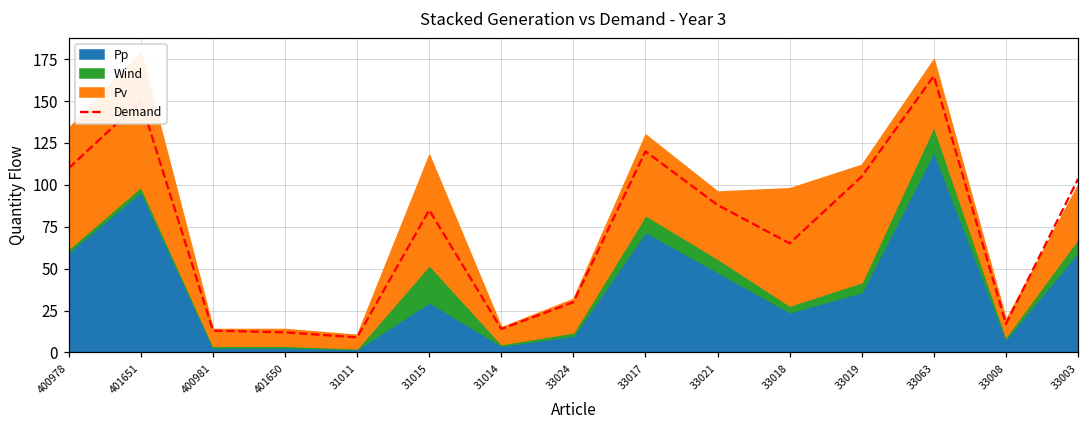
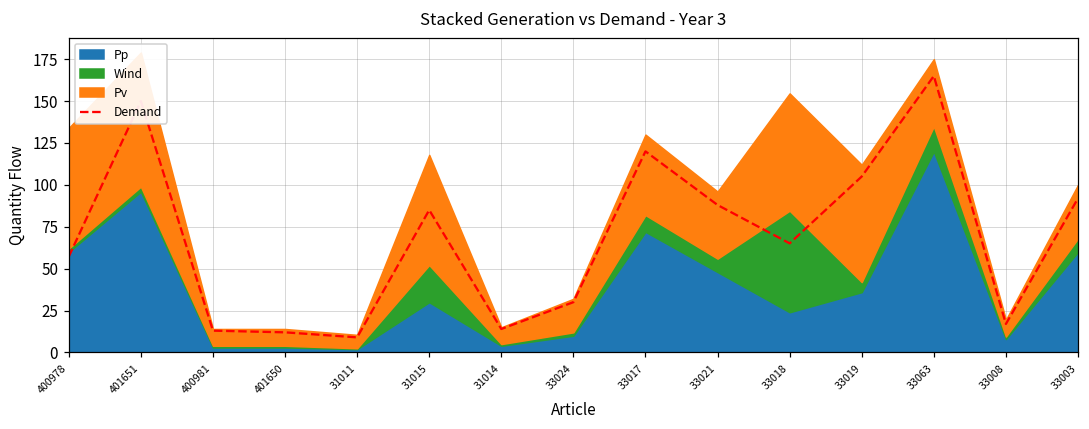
  {
    "Demand": {
-     "400978": 110,
+     "400978": 57,
      "401650": 12,
      "31015": 85,
      "33024": 30,
      "33017": 120,
      "33021": 88,
      "33018": 65,
      "33019": 105,
      "33063": 165,
      "33008": 17,
-     "33003": 104
+     "33003": 92
    },
    "Wind": {
-     "33018": 4
+     "33018": 61
    },
    "Pv": {
      "400978": 72,
      "401650": 10,
      "31015": 66,
      "33024": 20,
      "33017": 48,
      "33021": 40,
      "33018": 70,
      "33019": 70,
      "33063": 40,
      "33008": 10,
      "33003": 32
    }
  }
